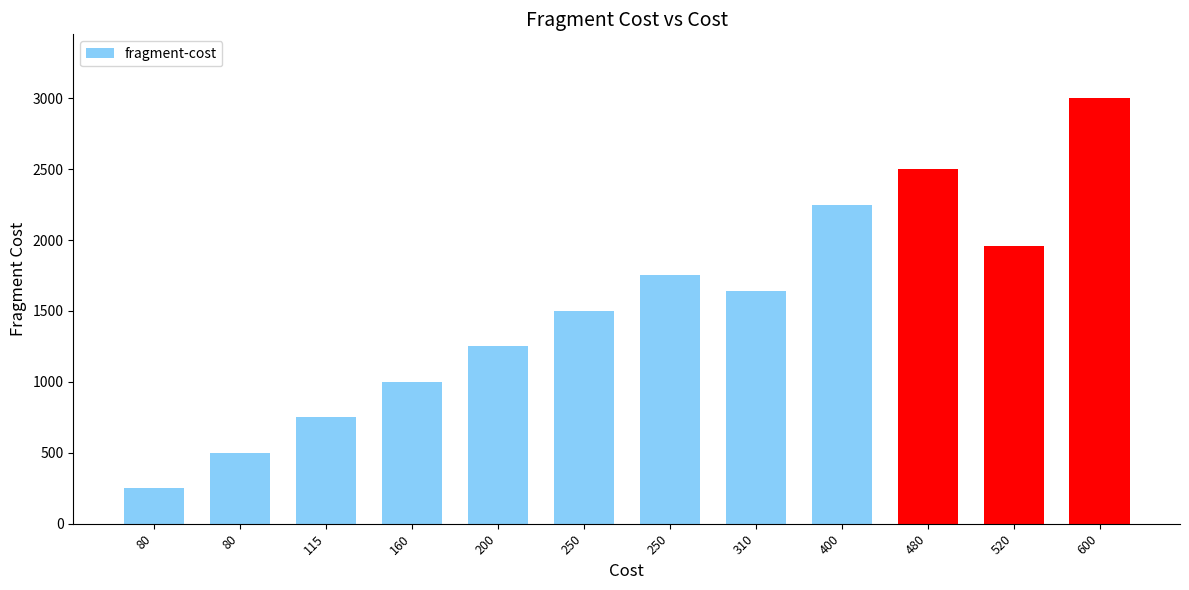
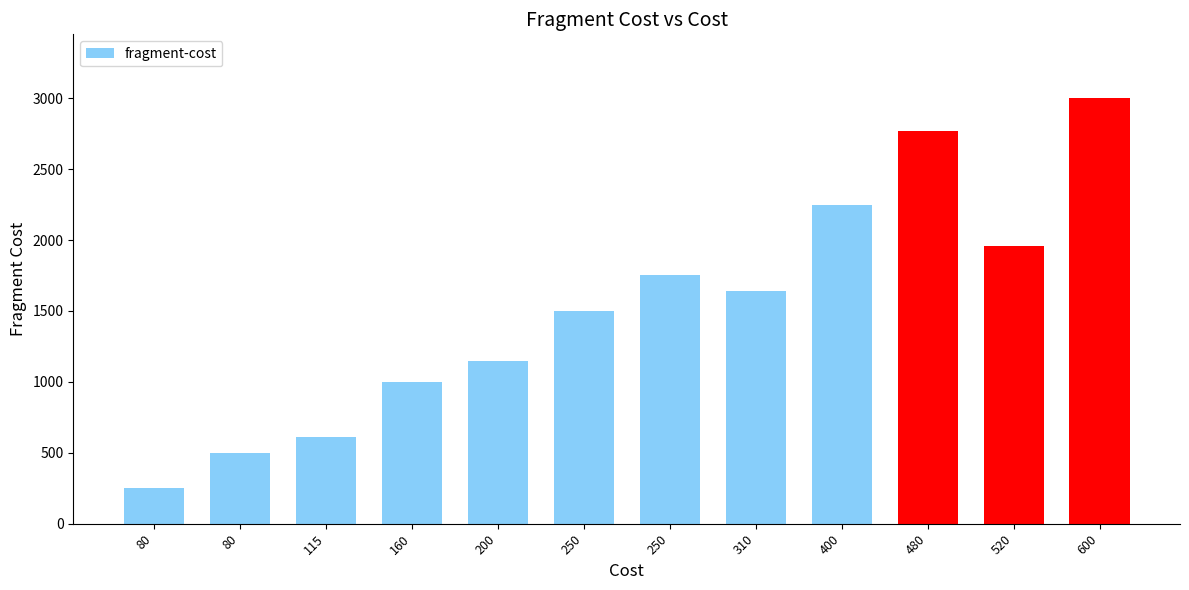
  {
-   "115": 750,
+   "115": 610,
    "160": 1000,
-   "200": 1250,
+   "200": 1150,
    "310": 1640,
    "400": 2250,
-   "480": 2500,
+   "480": 2770,
    "520": 1960,
    "600": 3000
  }
